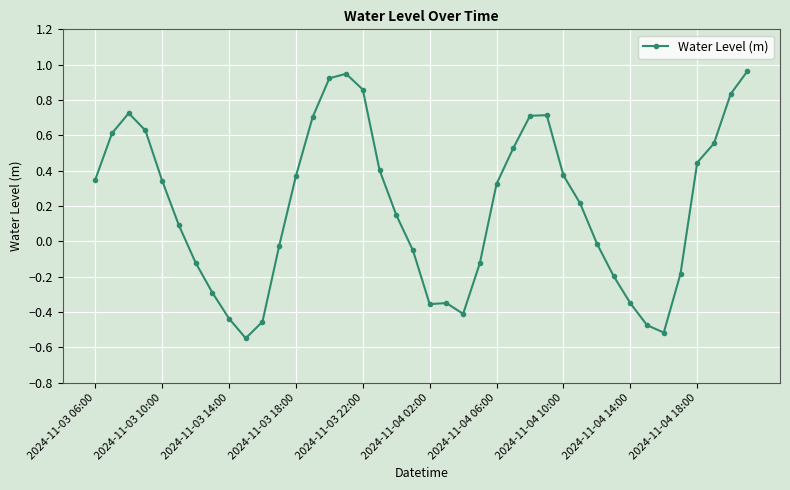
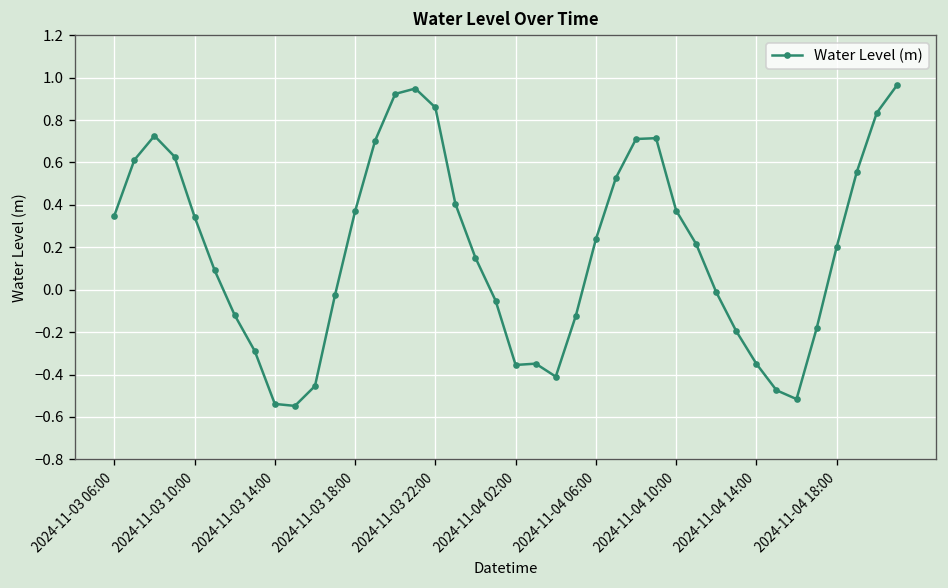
  {
    "2024-11-03 06:00": 0.35,
    "2024-11-03 10:00": 0.34,
-   "2024-11-03 14:00": -0.44,
+   "2024-11-03 14:00": -0.54,
    "2024-11-03 18:00": 0.37,
    "2024-11-03 22:00": 0.86,
    "2024-11-04 02:00": -0.35,
-   "2024-11-04 06:00": 0.33,
+   "2024-11-04 06:00": 0.24,
    "2024-11-04 10:00": 0.37,
    "2024-11-04 14:00": -0.35,
-   "2024-11-04 18:00": 0.45
+   "2024-11-04 18:00": 0.20
  }
